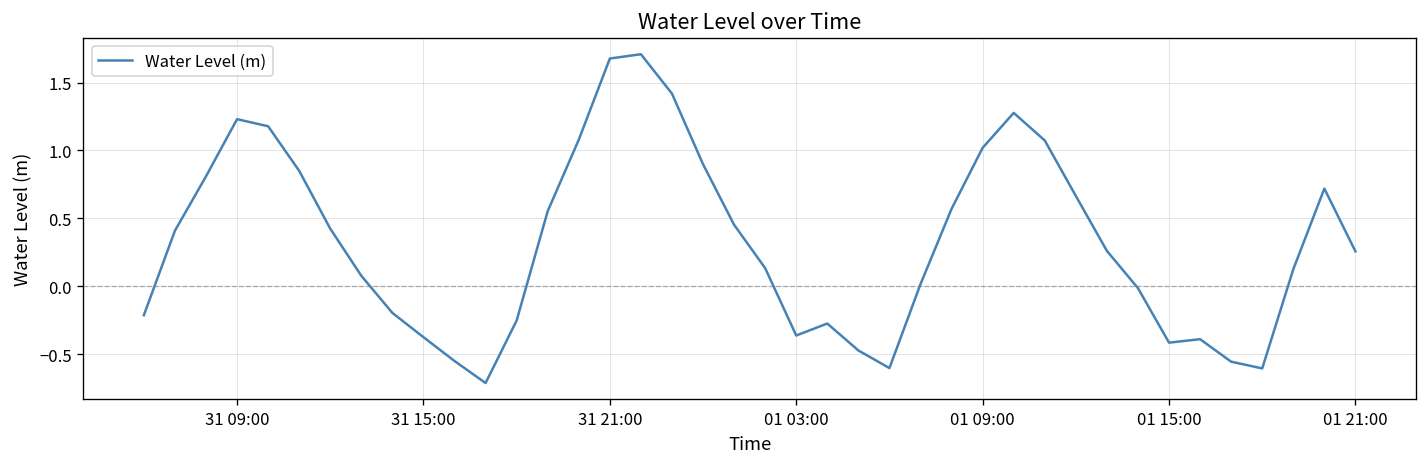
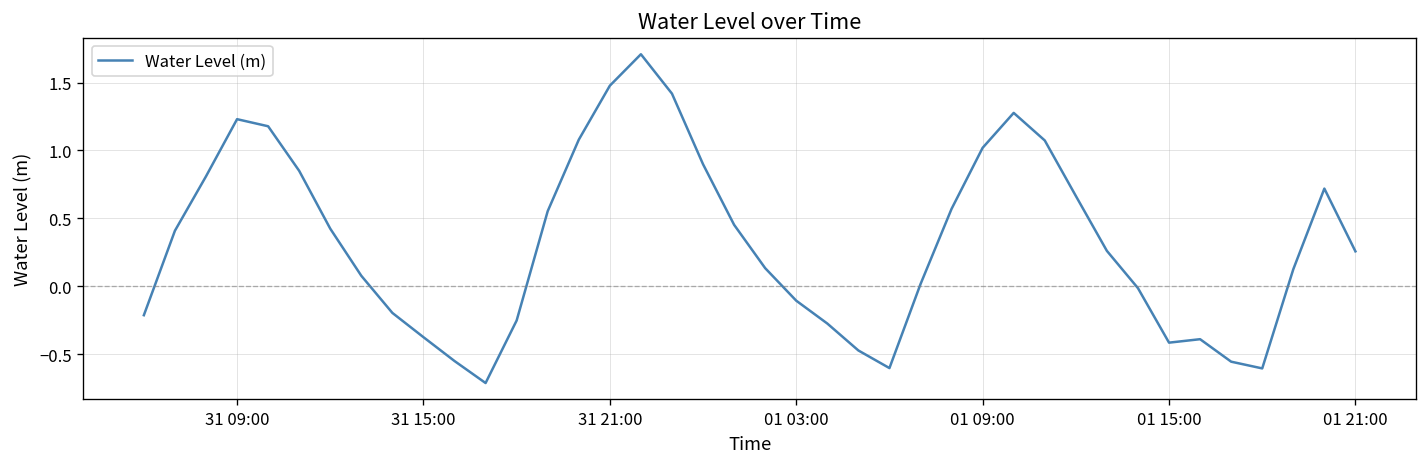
  {
    "31 09:00": 1.23,
    "31 15:00": -0.38,
-   "31 21:00": 1.68,
-   "01 03:00": -0.36,
+   "31 21:00": 1.48,
+   "01 03:00": -0.11,
    "01 09:00": 1.02,
    "01 15:00": -0.42,
    "01 21:00": 0.26
  }
